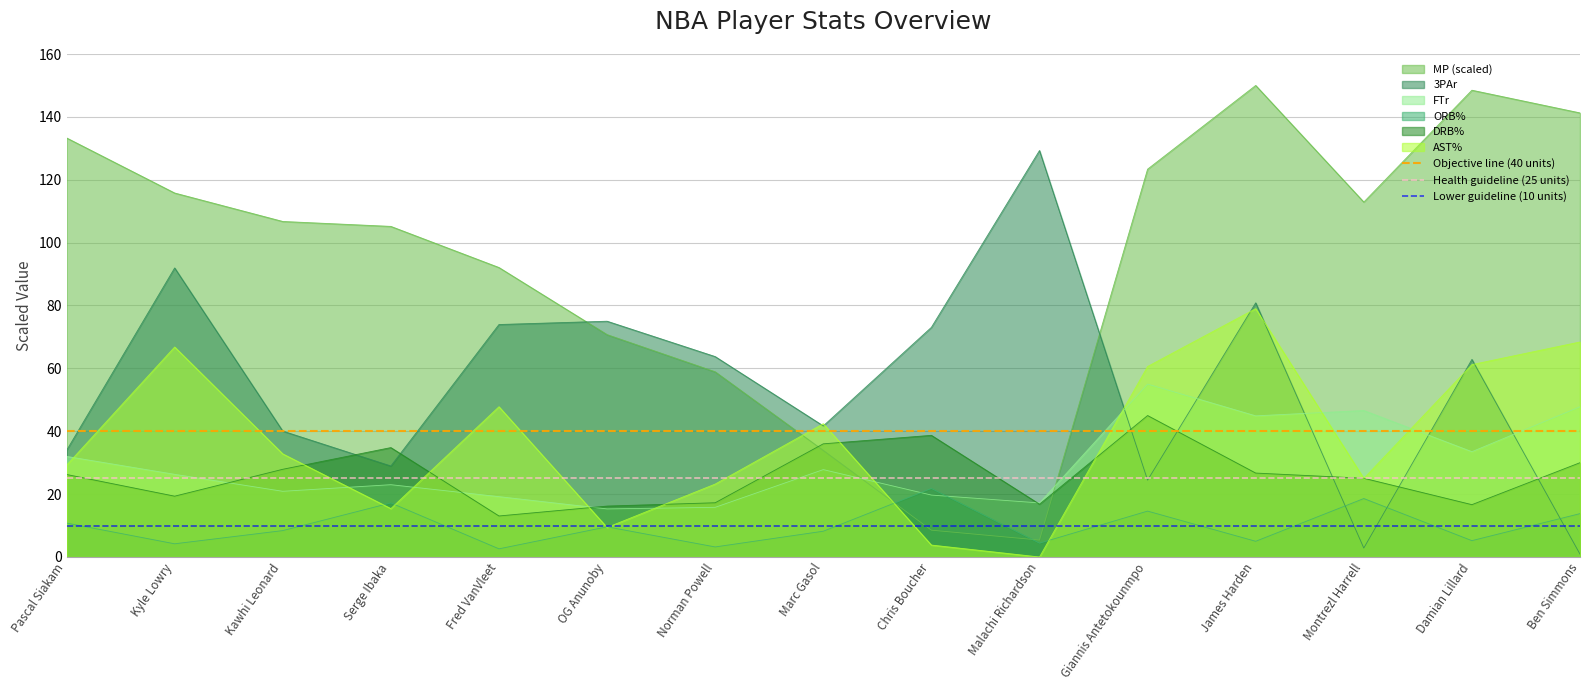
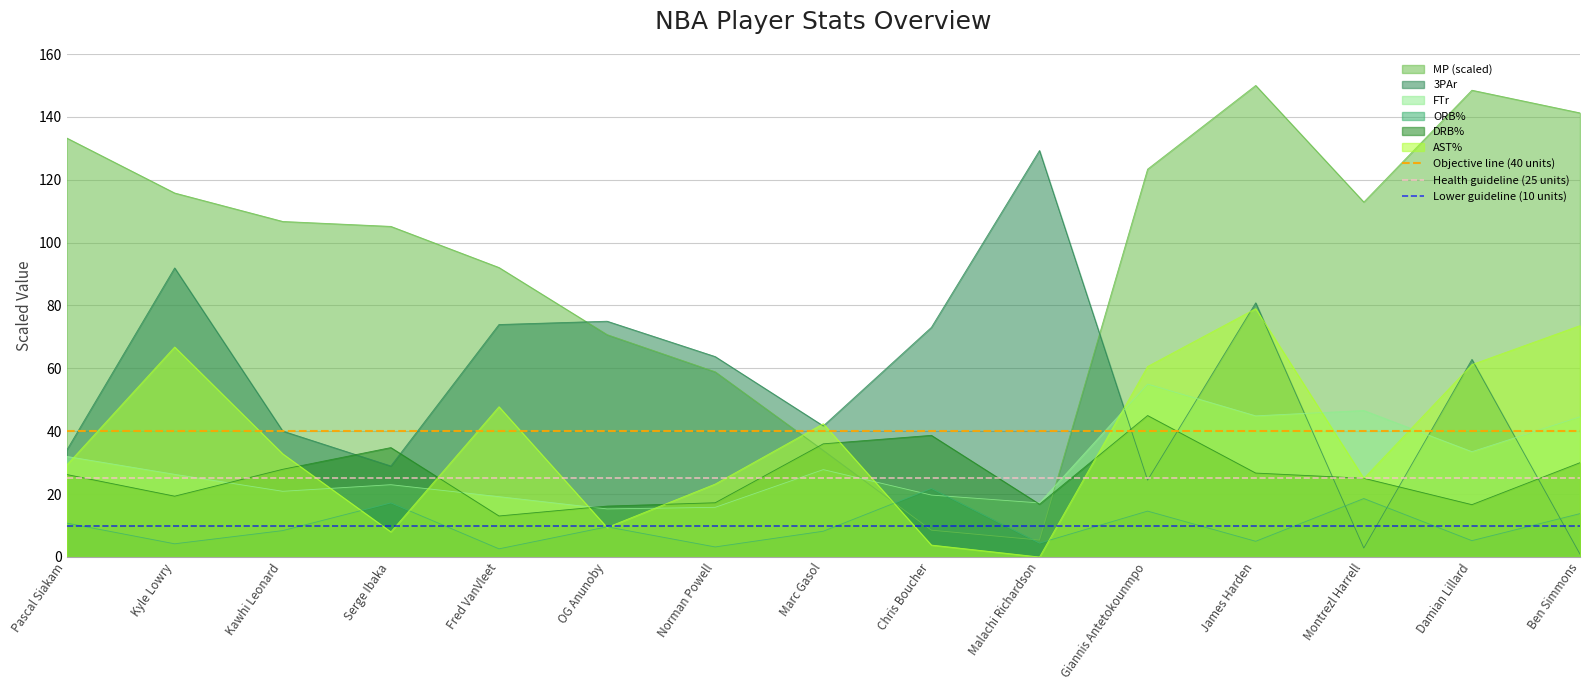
  {
    "FTr": {
      "Pascal Siakam": 32,
      "Kyle Lowry": 26,
      "Kawhi Leonard": 21,
      "Serge Ibaka": 23,
      "Fred VanVleet": 19,
      "OG Anunoby": 15,
      "Norman Powell": 16,
      "Marc Gasol": 28,
      "Chris Boucher": 20,
      "Giannis Antetokounmpo": 55,
      "James Harden": 45,
      "Montrezl Harrell": 47,
      "Damian Lillard": 34,
-     "Ben Simmons": 48
+     "Ben Simmons": 45
    },
    "AST%": {
      "Pascal Siakam": 29,
      "Kyle Lowry": 67,
      "Kawhi Leonard": 33,
-     "Serge Ibaka": 15,
+     "Serge Ibaka": 8,
      "Fred VanVleet": 48,
      "Norman Powell": 23,
      "Chris Boucher": 4,
      "Malachi Richardson": 0,
      "Giannis Antetokounmpo": 61,
      "James Harden": 79,
      "Damian Lillard": 61,
-     "Ben Simmons": 68
+     "Ben Simmons": 74
    }
  }
